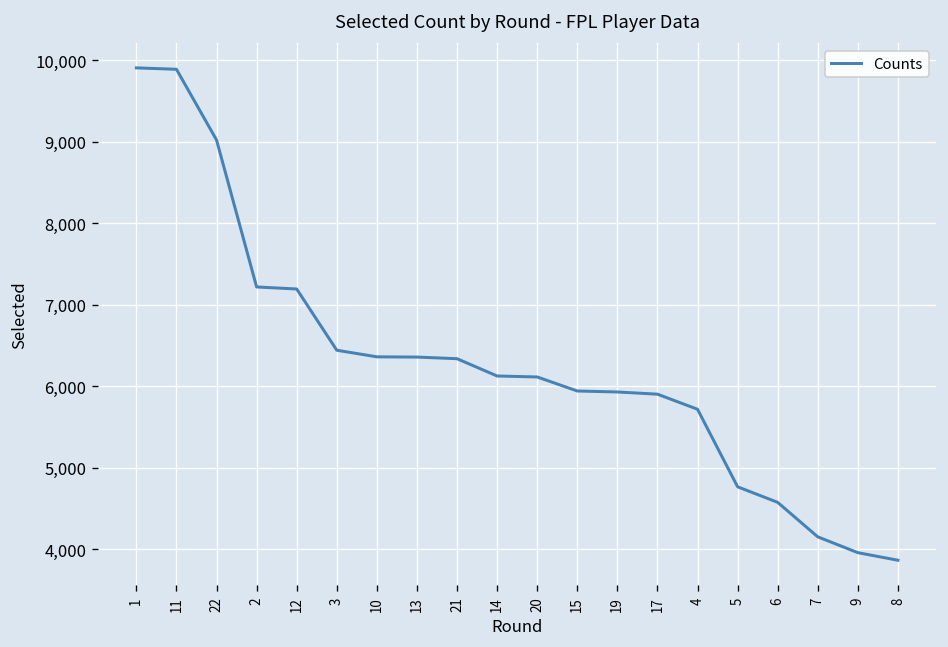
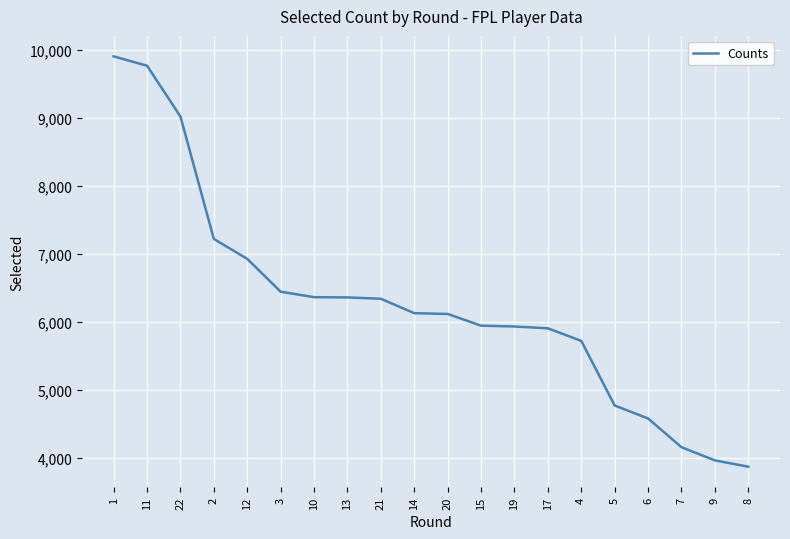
  {
    "1": "9,900",
-   "11": "9,900",
+   "11": "9,800",
    "22": "9,000",
    "2": "7,200",
-   "12": "7,200",
+   "12": "6,900",
    "3": "6,400",
    "10": "6,400",
    "13": "6,400",
    "21": "6,300",
    "14": "6,100",
    "20": "6,100",
    "15": "5,900",
    "19": "5,900",
    "17": "5,900",
    "4": "5,700",
    "5": "4,800",
    "6": "4,600",
    "7": "4,200",
    "9": "4,000",
    "8": "3,900"
  }
